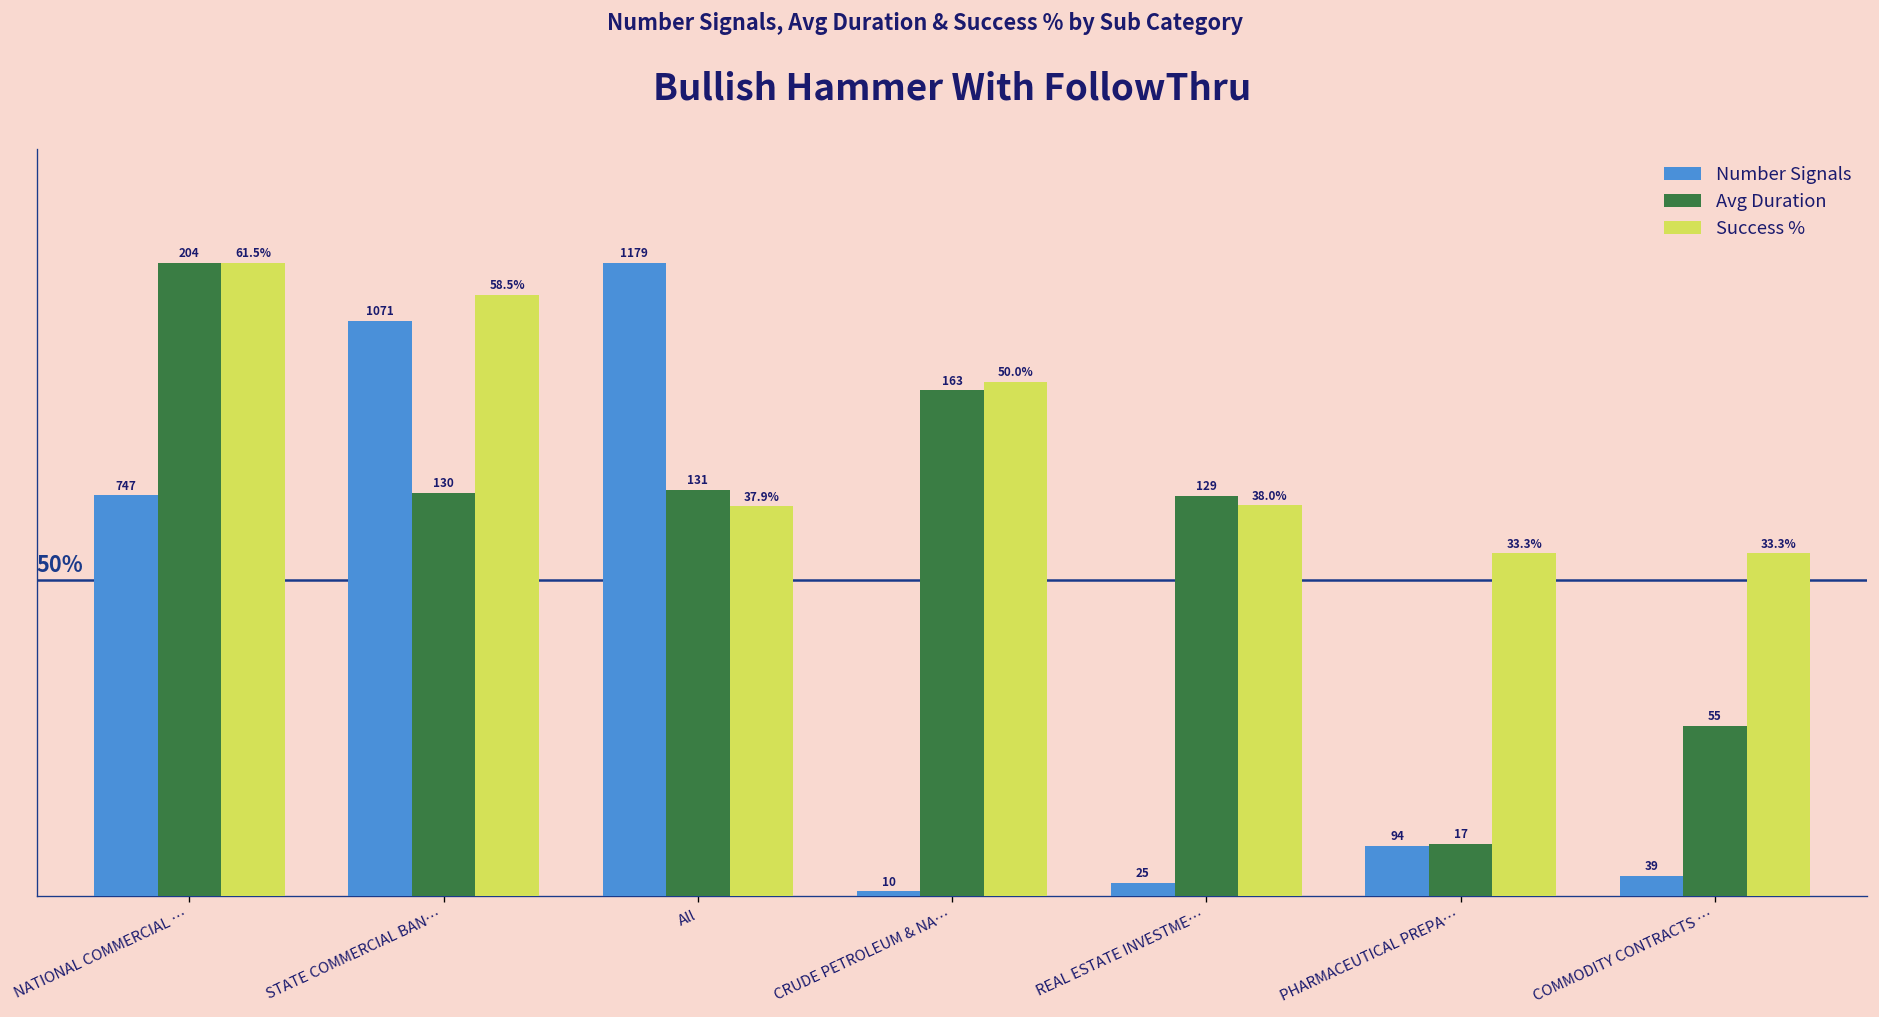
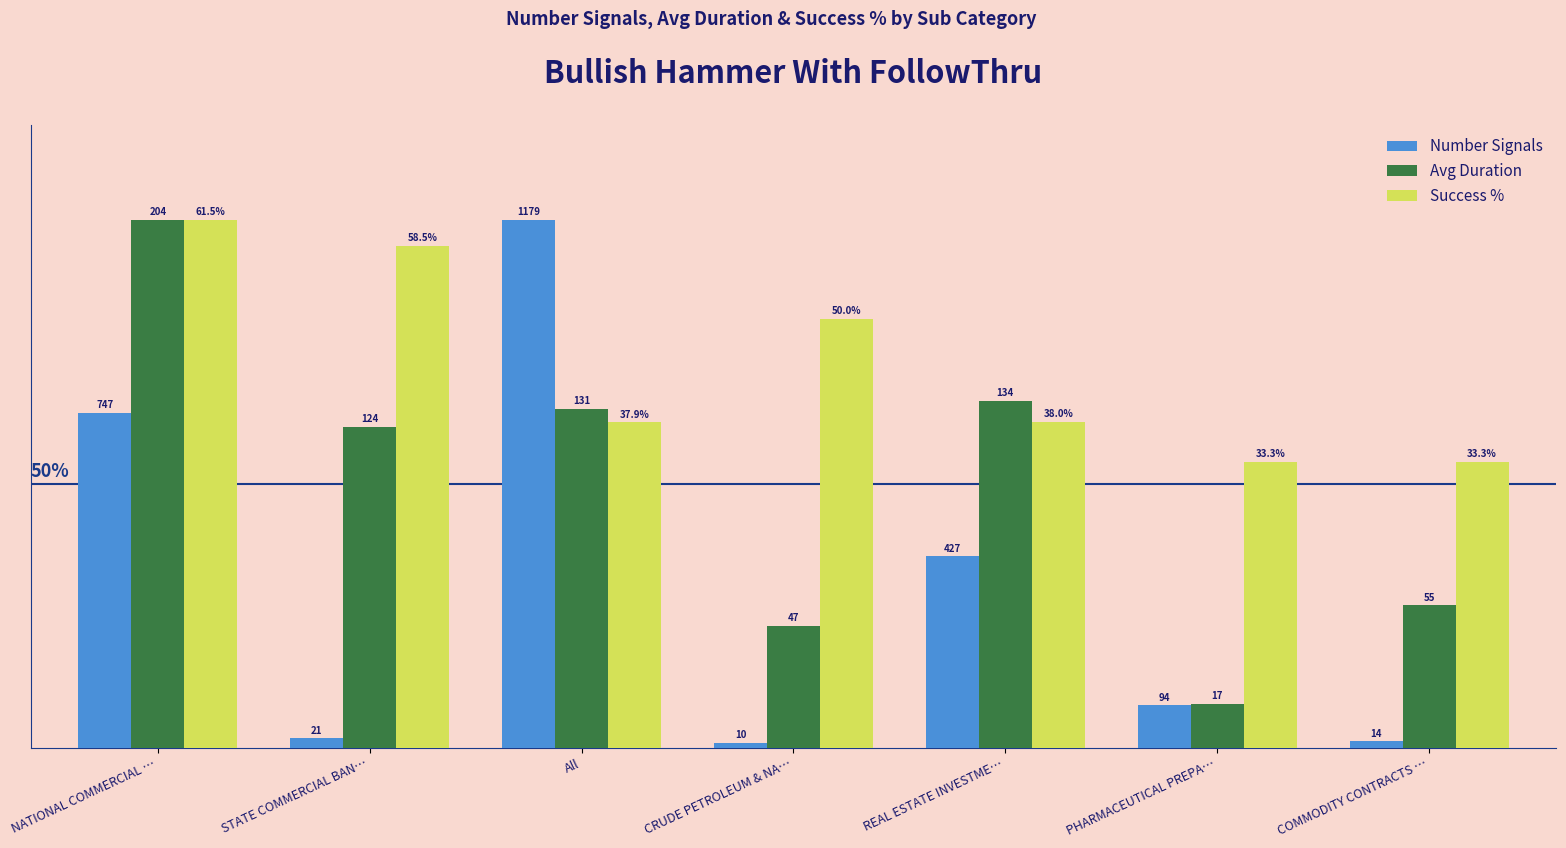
  {
    "Number Signals": {
-     "STATE COMMERCIAL BAN…": 1071,
-     "REAL ESTATE INVESTME…": 25,
-     "COMMODITY CONTRACTS …": 39
+     "STATE COMMERCIAL BAN…": 21,
+     "REAL ESTATE INVESTME…": 427,
+     "COMMODITY CONTRACTS …": 14
    },
    "Avg Duration": {
-     "STATE COMMERCIAL BAN…": 130,
-     "CRUDE PETROLEUM & NA…": 163,
-     "REAL ESTATE INVESTME…": 129
+     "STATE COMMERCIAL BAN…": 124,
+     "CRUDE PETROLEUM & NA…": 47,
+     "REAL ESTATE INVESTME…": 134
    }
  }
